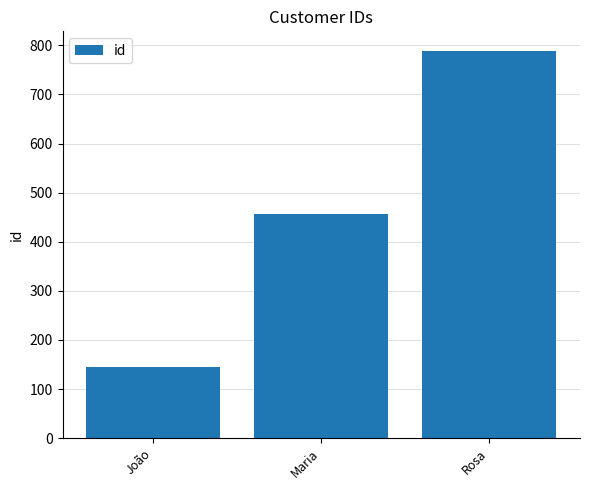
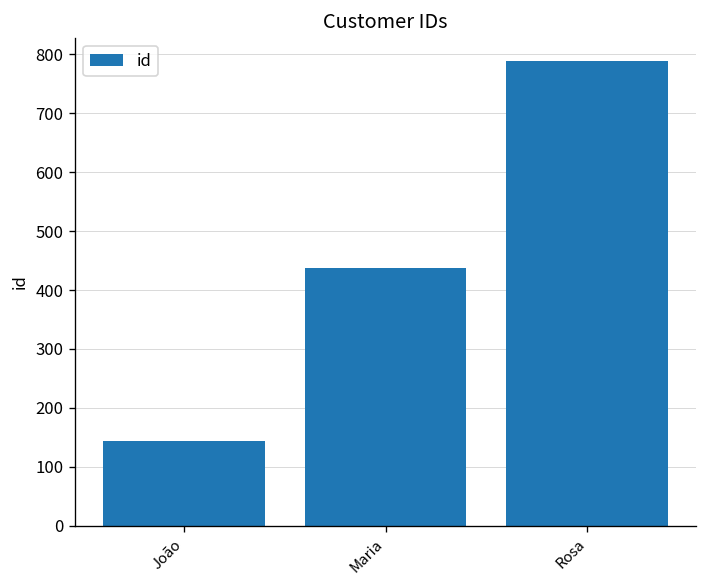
  {
    "João": 140,
-   "Maria": 460,
+   "Maria": 440,
    "Rosa": 790
  }
